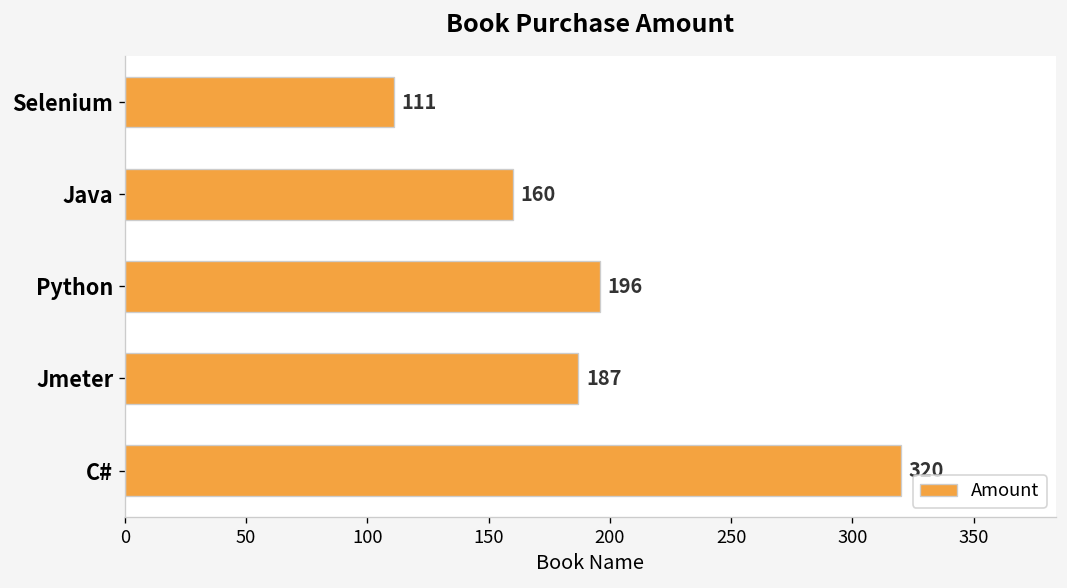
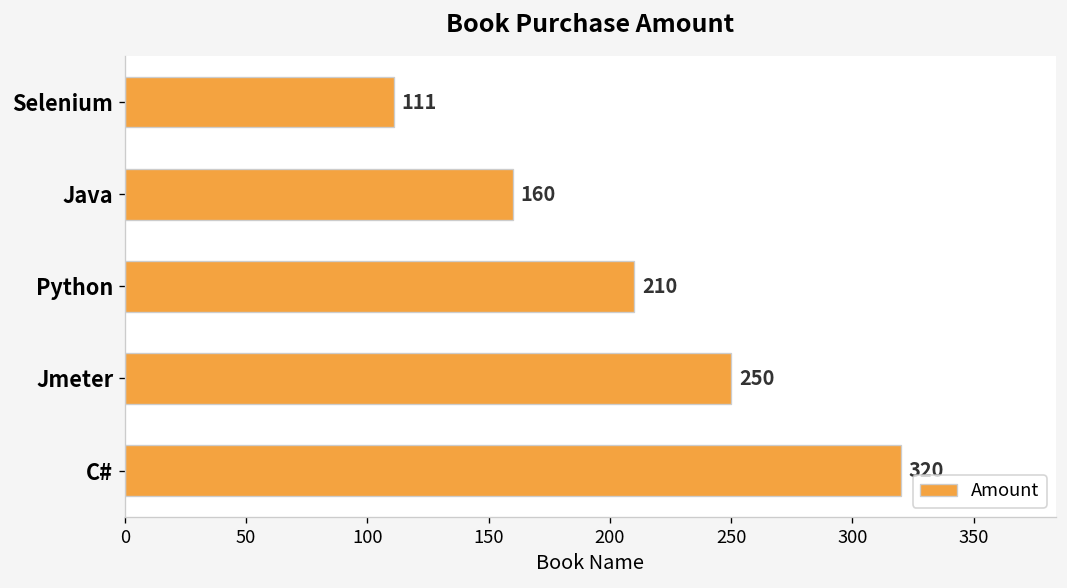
  {
    "Selenium": 111,
    "Java": 160,
-   "Python": 196,
-   "Jmeter": 187
+   "Python": 210,
+   "Jmeter": 250
  }
